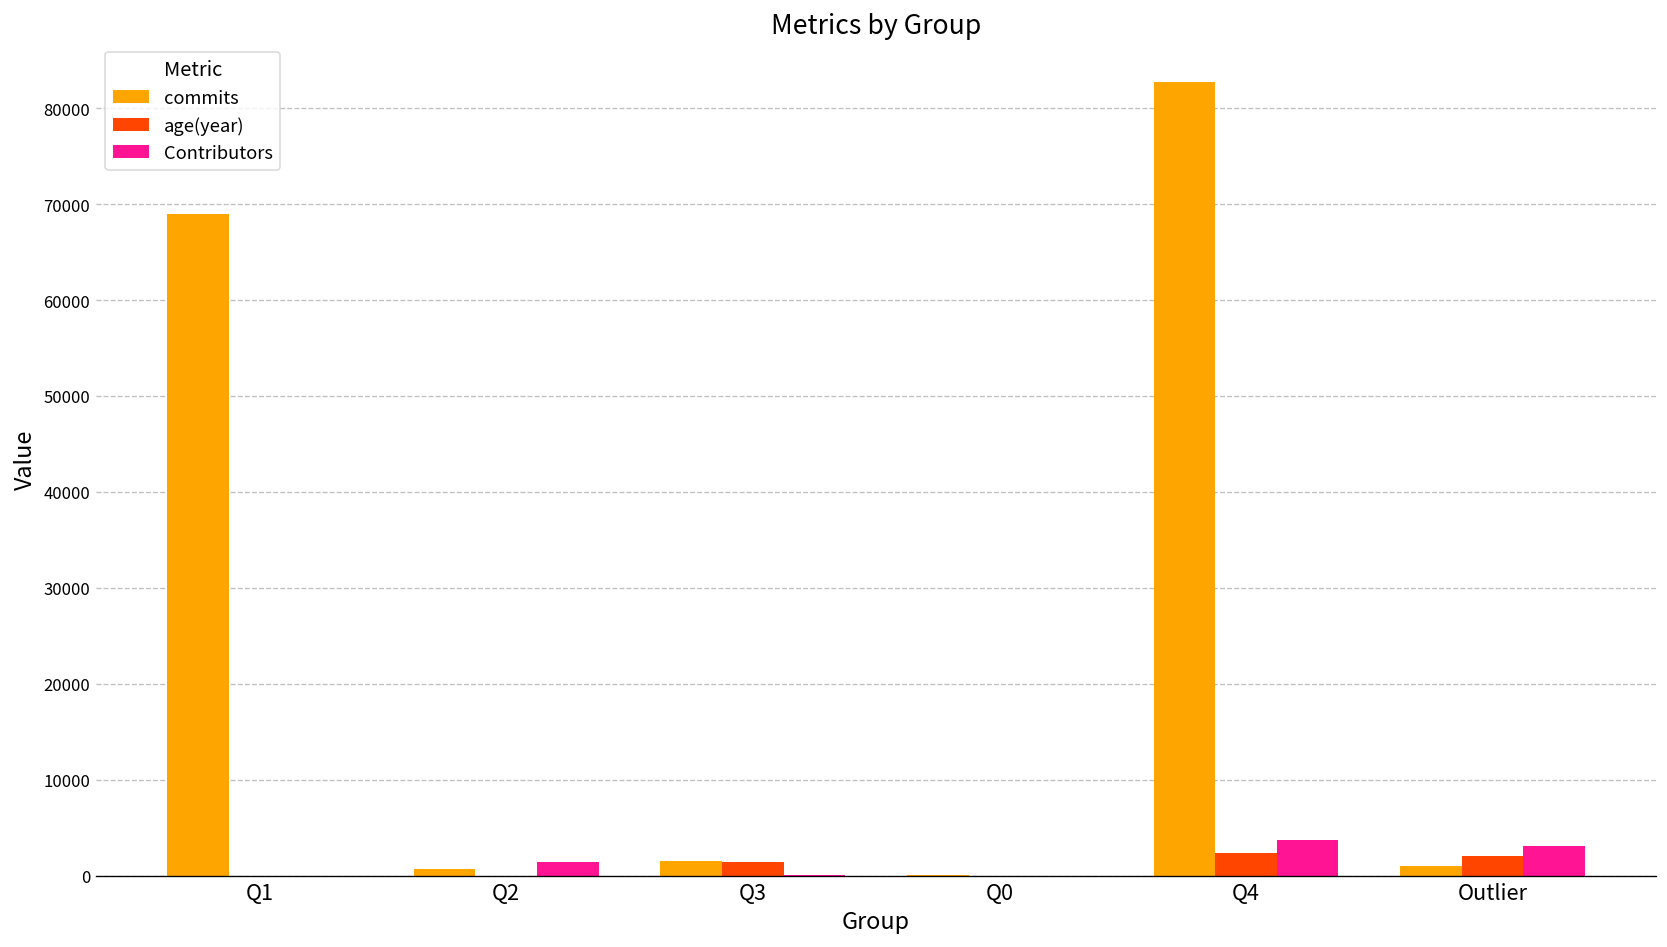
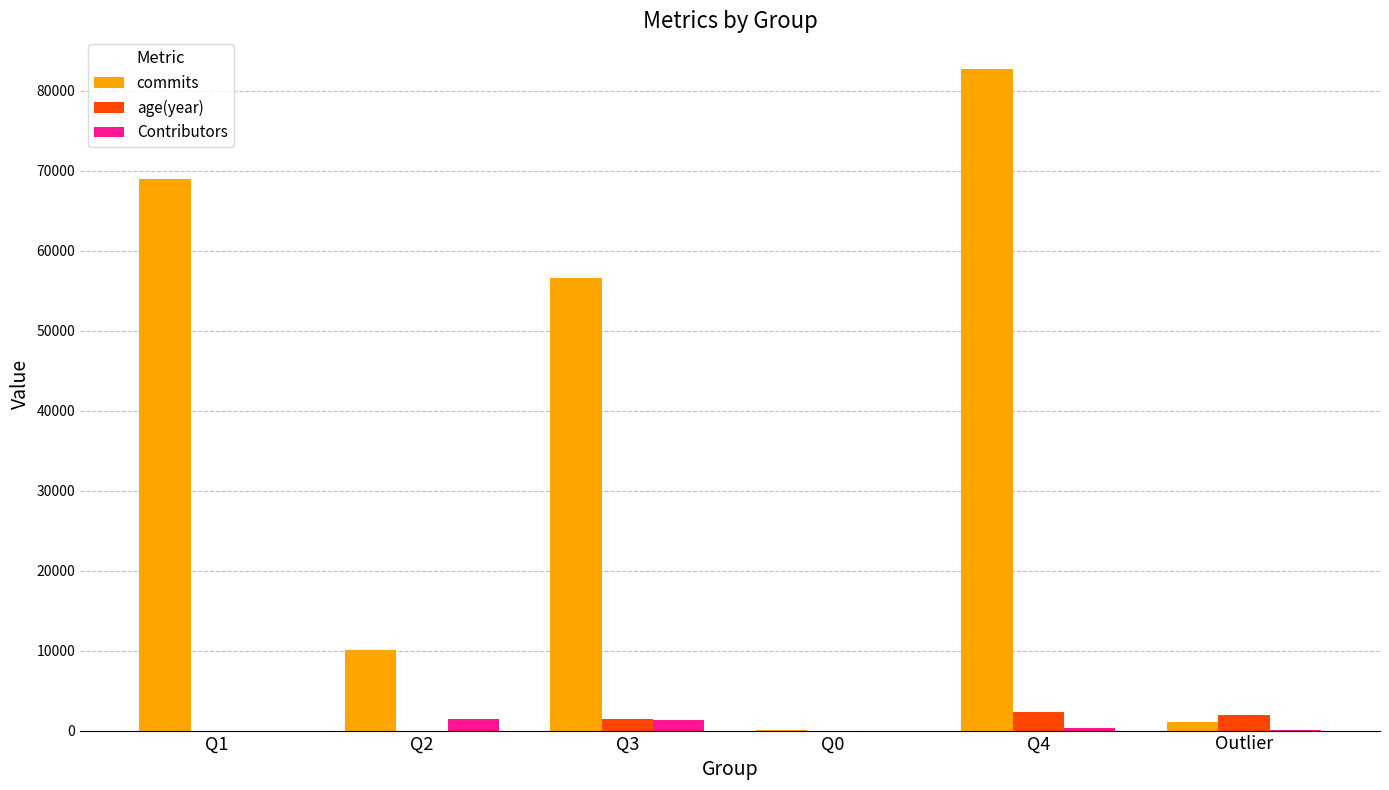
  {
    "commits": {
      "Q1": 69000,
-     "Q2": 1000,
-     "Q3": 2000,
+     "Q2": 10000,
+     "Q3": 57000,
      "Q4": 83000,
      "Outlier": 1000
    },
    "age(year)": {
      "Q3": 1000,
      "Q4": 2000,
      "Outlier": 2000
    },
    "Contributors": {
      "Q2": 1000,
-     "Q3": 0,
-     "Q4": 4000,
-     "Outlier": 3000
+     "Q3": 1000,
+     "Q4": 0,
+     "Outlier": 0
    }
  }
